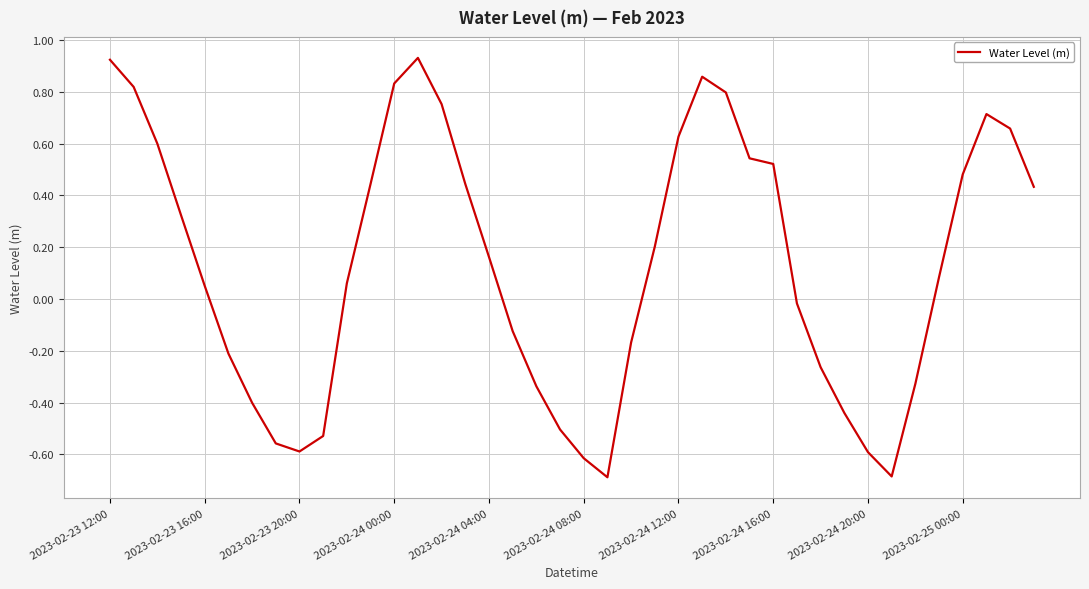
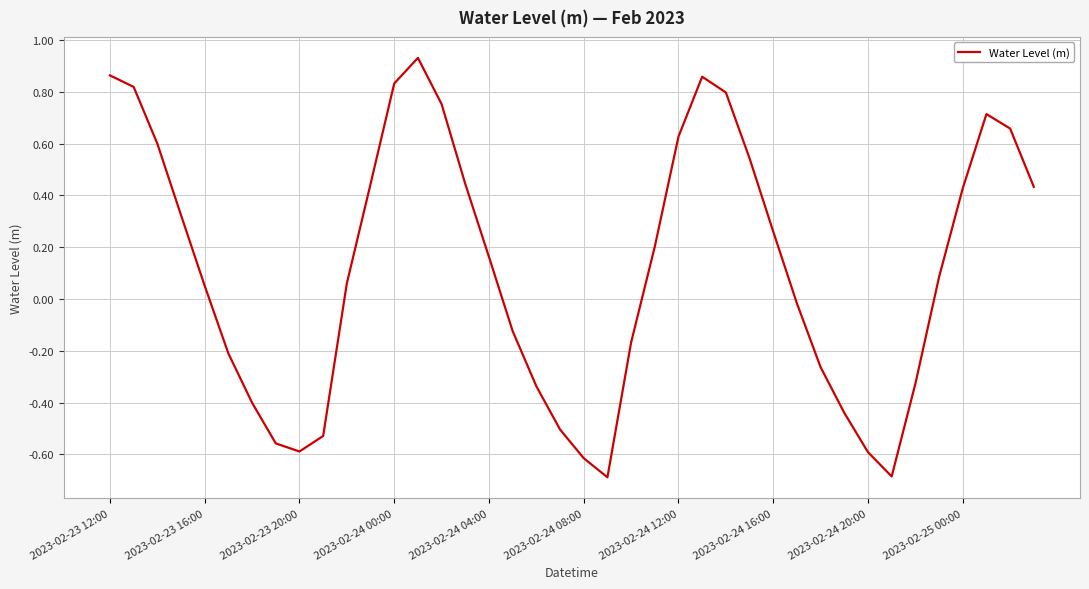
  {
-   "2023-02-23 12:00": 0.92,
+   "2023-02-23 12:00": 0.86,
    "2023-02-23 16:00": 0.05,
    "2023-02-23 20:00": -0.59,
    "2023-02-24 00:00": 0.83,
    "2023-02-24 04:00": 0.16,
    "2023-02-24 08:00": -0.62,
    "2023-02-24 12:00": 0.63,
-   "2023-02-24 16:00": 0.52,
+   "2023-02-24 16:00": 0.26,
    "2023-02-24 20:00": -0.59,
-   "2023-02-25 00:00": 0.48
+   "2023-02-25 00:00": 0.43
  }
